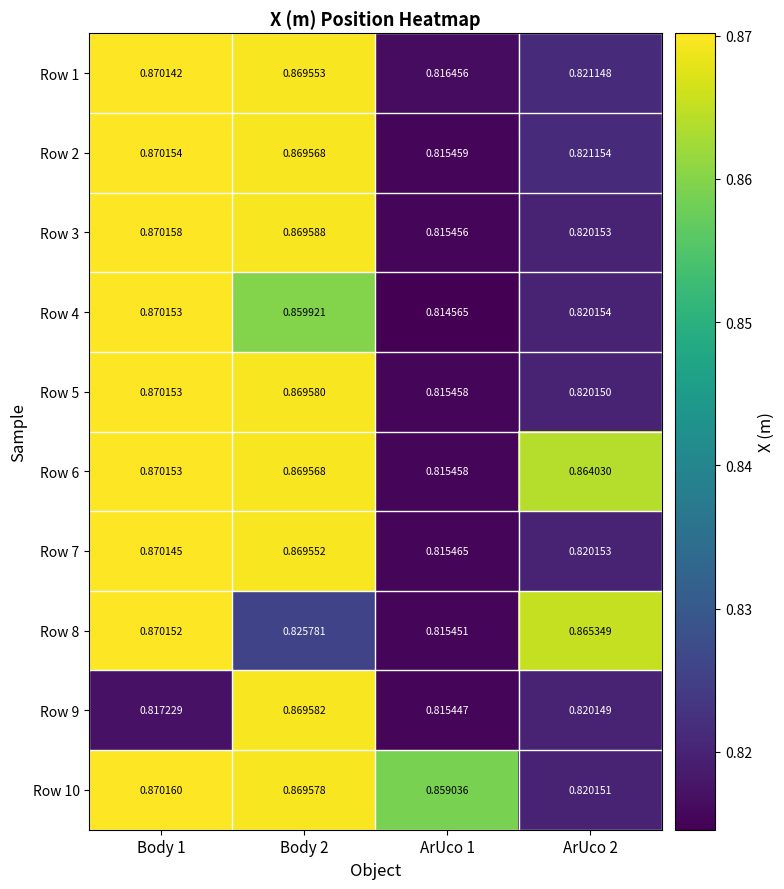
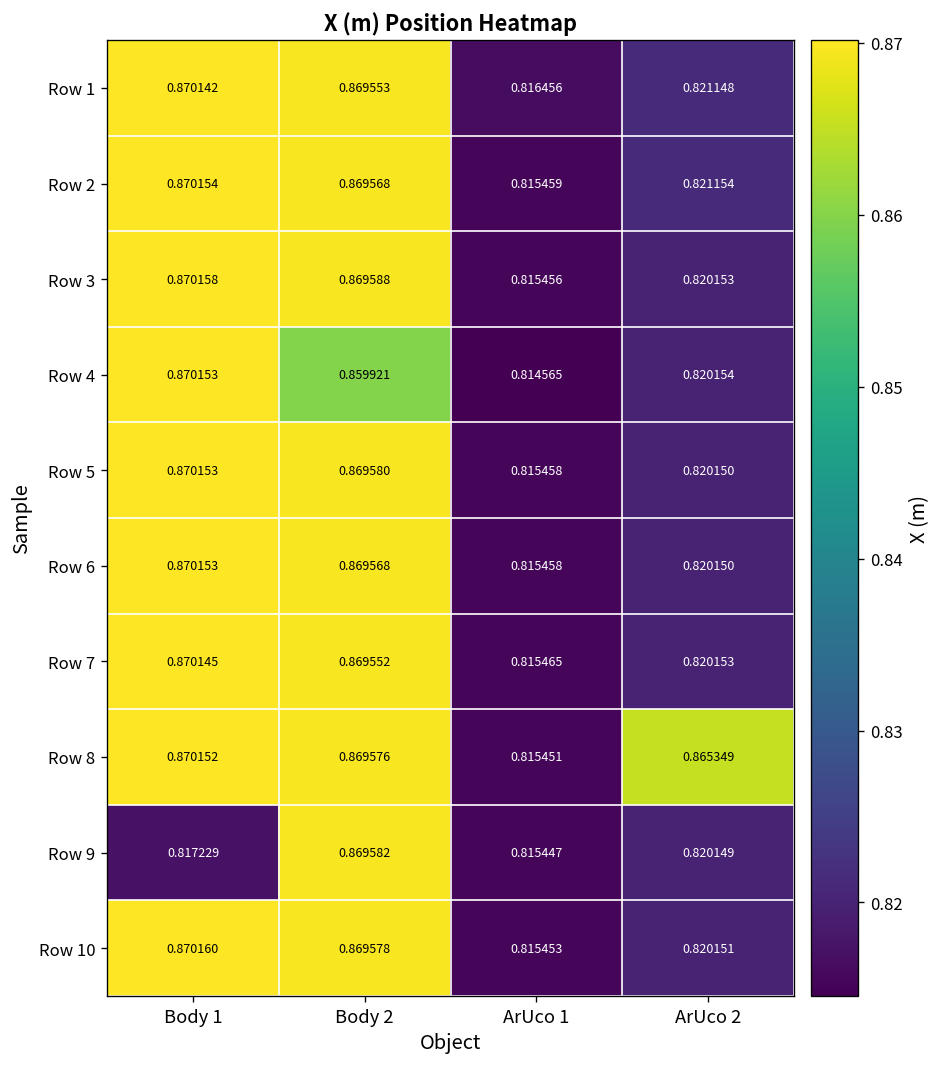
  {
    "Row 1": {
      "Body 1": 0.870142,
      "Body 2": 0.869553,
      "ArUco 1": 0.816456,
      "ArUco 2": 0.821148
    },
    "Row 2": {
      "Body 1": 0.870154,
      "Body 2": 0.869568,
      "ArUco 1": 0.815459,
      "ArUco 2": 0.821154
    },
    "Row 3": {
      "Body 1": 0.870158,
      "Body 2": 0.869588,
      "ArUco 1": 0.815456,
      "ArUco 2": 0.820153
    },
    "Row 4": {
      "Body 1": 0.870153,
      "Body 2": 0.859921,
      "ArUco 1": 0.814565,
      "ArUco 2": 0.820154
    },
    "Row 5": {
      "Body 1": 0.870153,
      "Body 2": 0.869580,
      "ArUco 1": 0.815458,
      "ArUco 2": 0.820150
    },
    "Row 6": {
      "Body 1": 0.870153,
      "Body 2": 0.869568,
      "ArUco 1": 0.815458,
-     "ArUco 2": 0.864030
+     "ArUco 2": 0.820150
    },
    "Row 7": {
      "Body 1": 0.870145,
      "Body 2": 0.869552,
      "ArUco 1": 0.815465,
      "ArUco 2": 0.820153
    },
    "Row 8": {
      "Body 1": 0.870152,
-     "Body 2": 0.825781,
+     "Body 2": 0.869576,
      "ArUco 1": 0.815451,
      "ArUco 2": 0.865349
    },
    "Row 9": {
      "Body 1": 0.817229,
      "Body 2": 0.869582,
      "ArUco 1": 0.815447,
      "ArUco 2": 0.820149
    },
    "Row 10": {
      "Body 1": 0.870160,
      "Body 2": 0.869578,
-     "ArUco 1": 0.859036,
+     "ArUco 1": 0.815453,
      "ArUco 2": 0.820151
    }
  }
